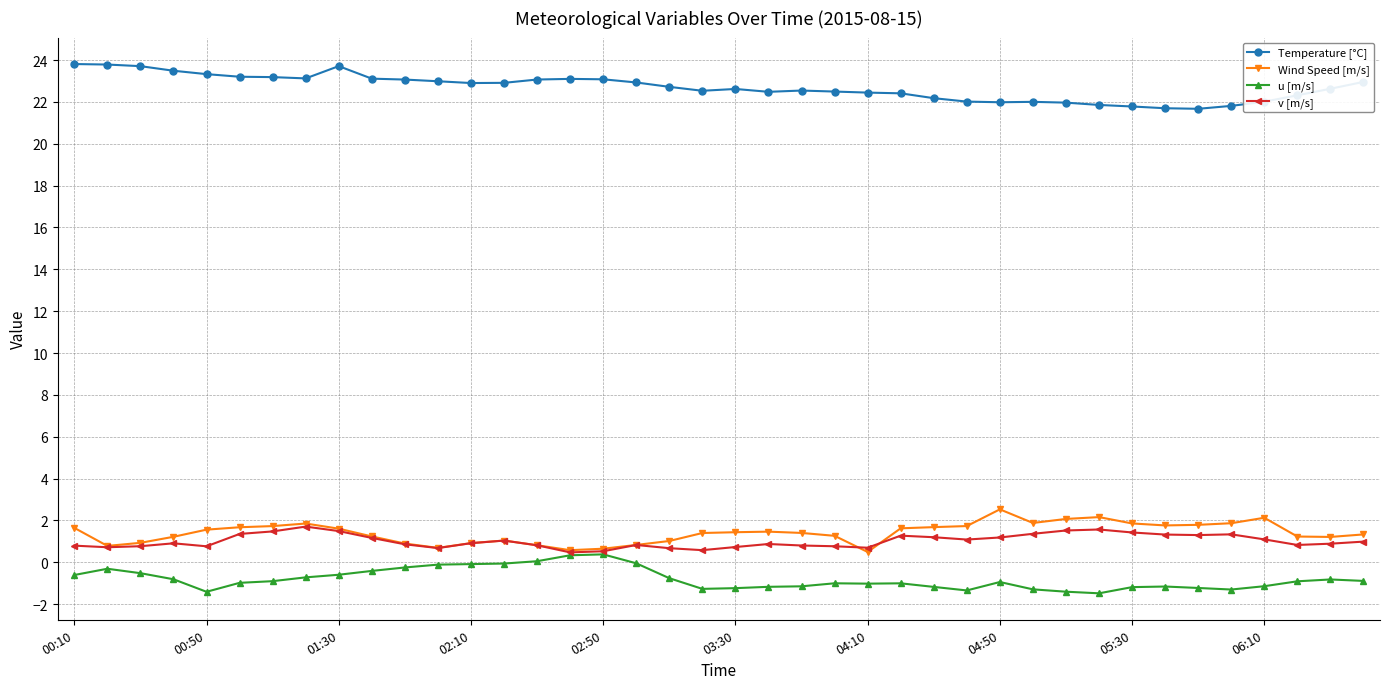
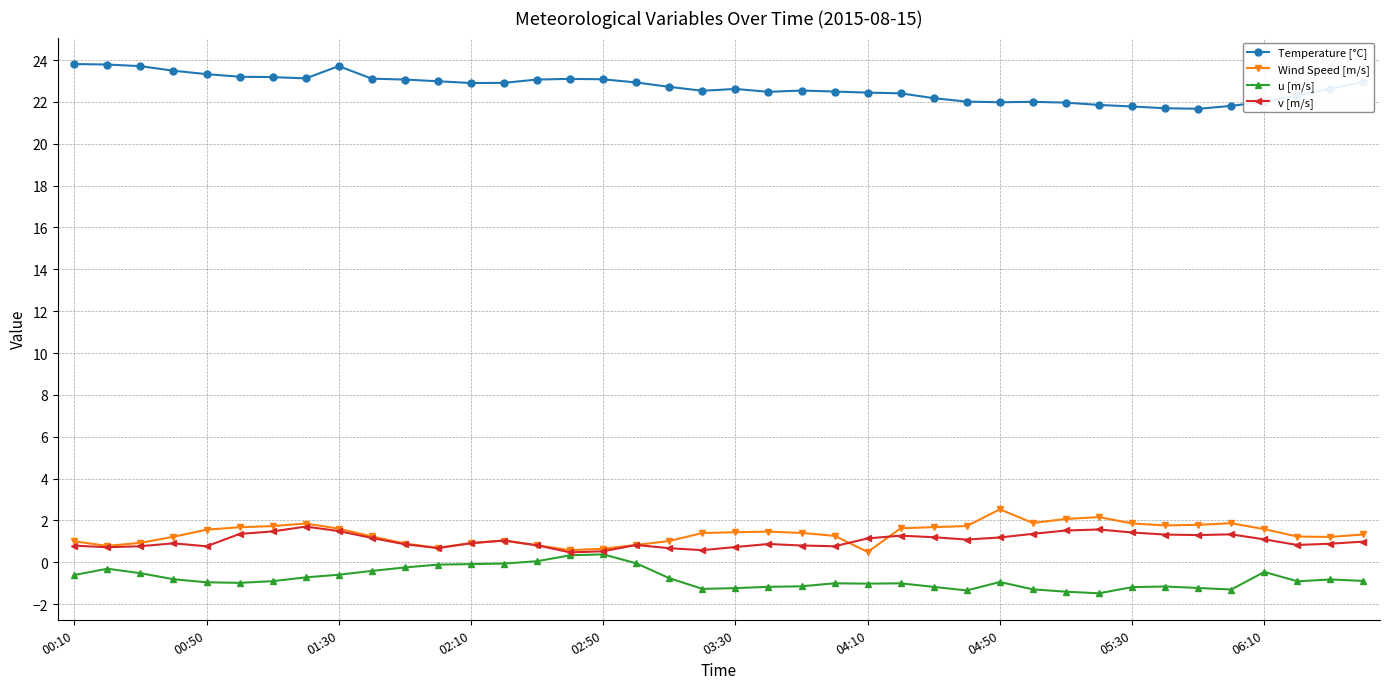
  {
    "Temperature [°C]": {
      "00:10": 23.8,
      "00:50": 23.3,
      "01:30": 23.7,
      "02:10": 22.9,
      "02:50": 23.1,
      "03:30": 22.6,
      "04:10": 22.4,
      "04:50": 22.0,
      "05:30": 21.8
    },
    "Wind Speed [m/s]": {
-     "00:10": 1.6,
+     "00:10": 1.0,
      "00:50": 1.6,
      "03:30": 1.4,
      "04:10": 0.5,
      "04:50": 2.5,
      "05:30": 1.9,
-     "06:10": 2.1
+     "06:10": 1.6
    },
    "u [m/s]": {
      "00:10": -0.6,
-     "00:50": -1.4,
+     "00:50": -1.0,
      "01:30": -0.6,
      "02:10": -0.1,
      "02:50": 0.4,
      "03:30": -1.2,
      "04:10": -1.0,
      "04:50": -0.9,
      "05:30": -1.2,
-     "06:10": -1.1
+     "06:10": -0.5
    },
    "v [m/s]": {
      "00:10": 0.8,
      "00:50": 0.8,
      "03:30": 0.7,
-     "04:10": 0.7,
+     "04:10": 1.1,
      "04:50": 1.2,
      "05:30": 1.4,
      "06:10": 1.1
    }
  }
